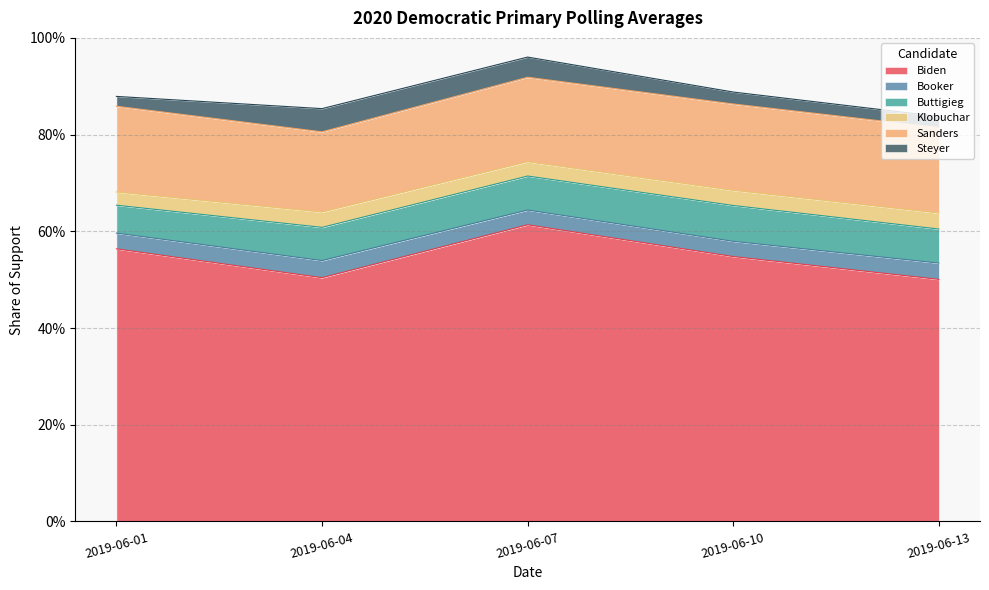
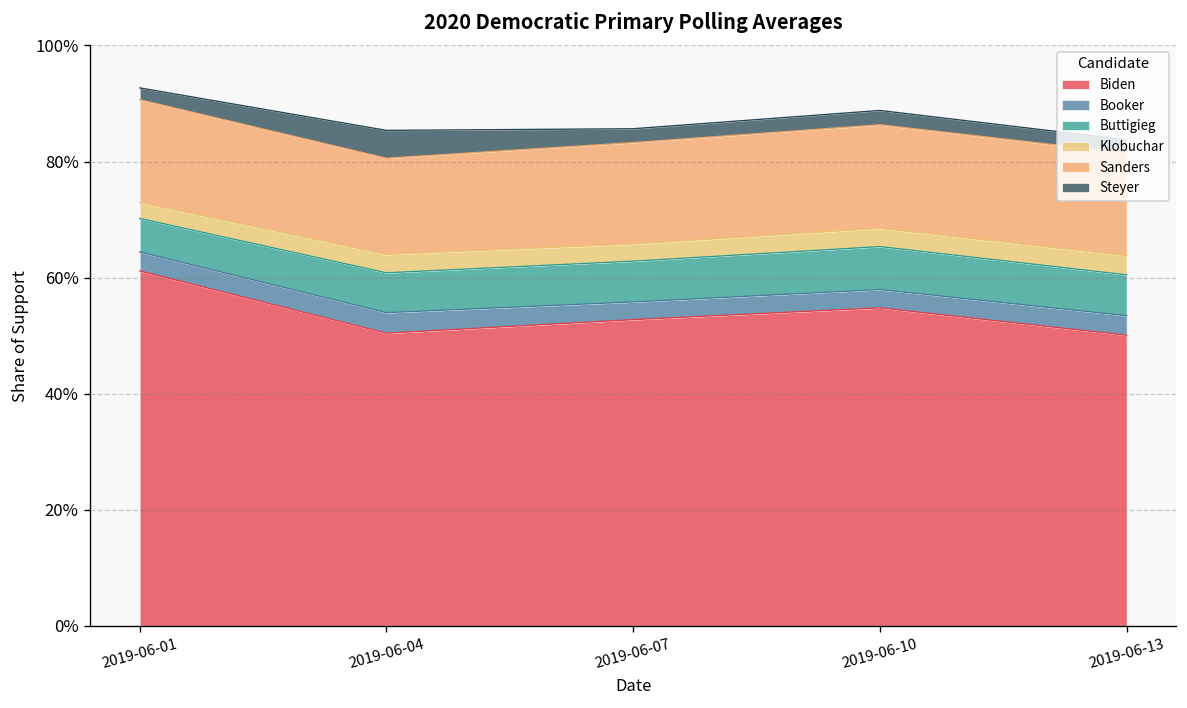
  {
    "Biden": {
-     "2019-06-01": "56%",
+     "2019-06-01": "61%",
      "2019-06-04": "50%",
-     "2019-06-07": "61%",
+     "2019-06-07": "53%",
      "2019-06-10": "55%",
      "2019-06-13": "50%"
    },
    "Steyer": {
      "2019-06-01": "2%",
      "2019-06-04": "5%",
-     "2019-06-07": "4%",
+     "2019-06-07": "2%",
      "2019-06-10": "2%"
    }
  }
